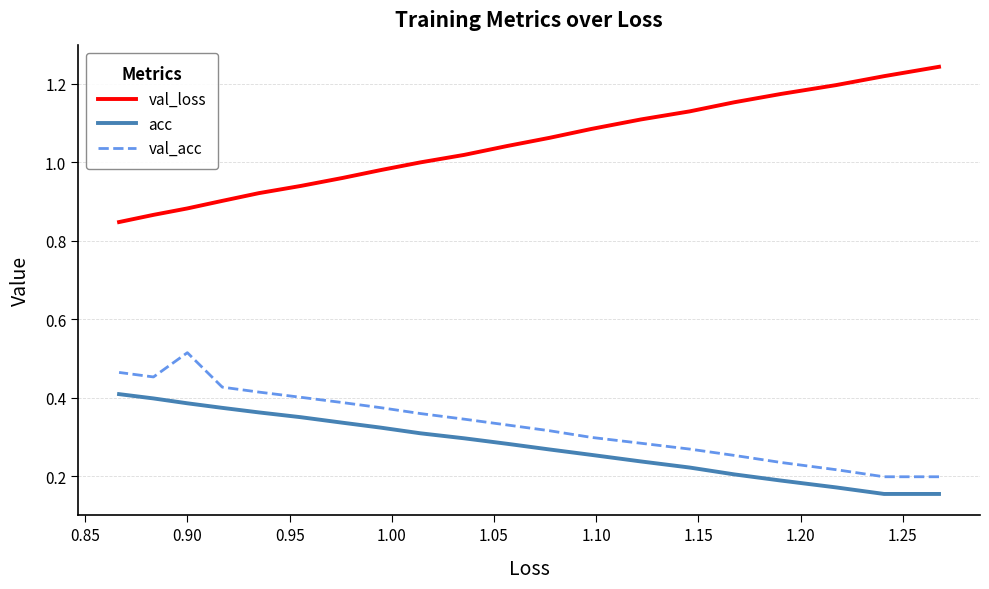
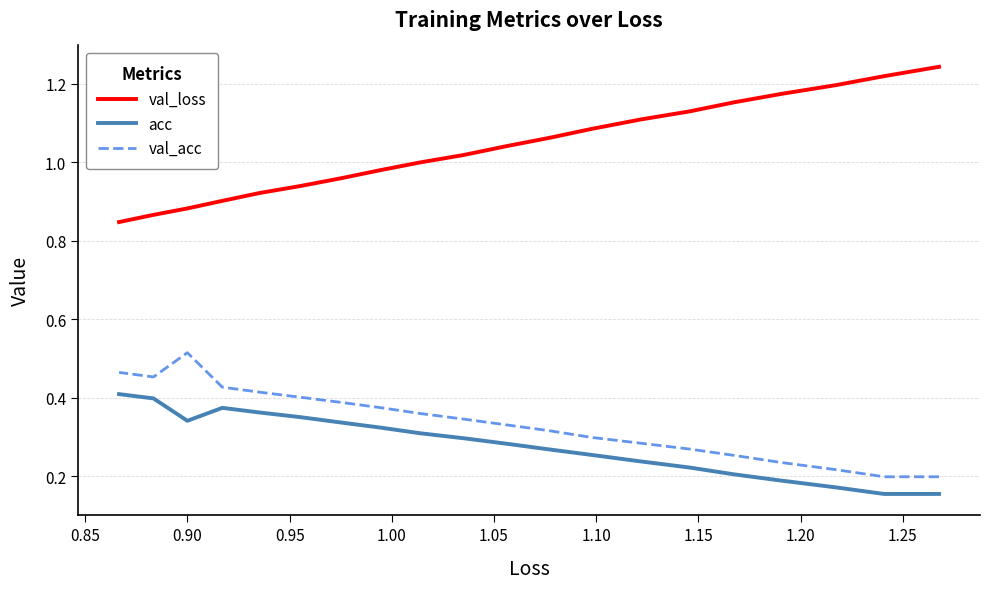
  {
    "val_loss": {
      "0.90": 0.88
    },
    "acc": {
-     "0.90": 0.39
+     "0.90": 0.34
    },
    "val_acc": {
      "0.90": 0.52
    }
  }
